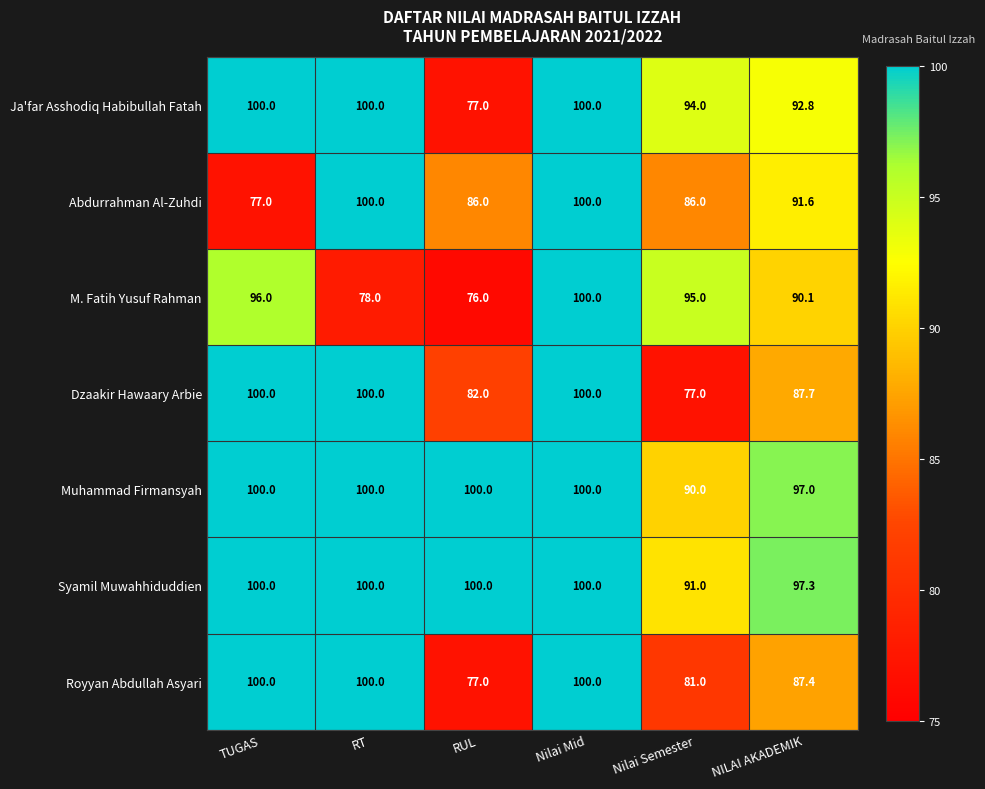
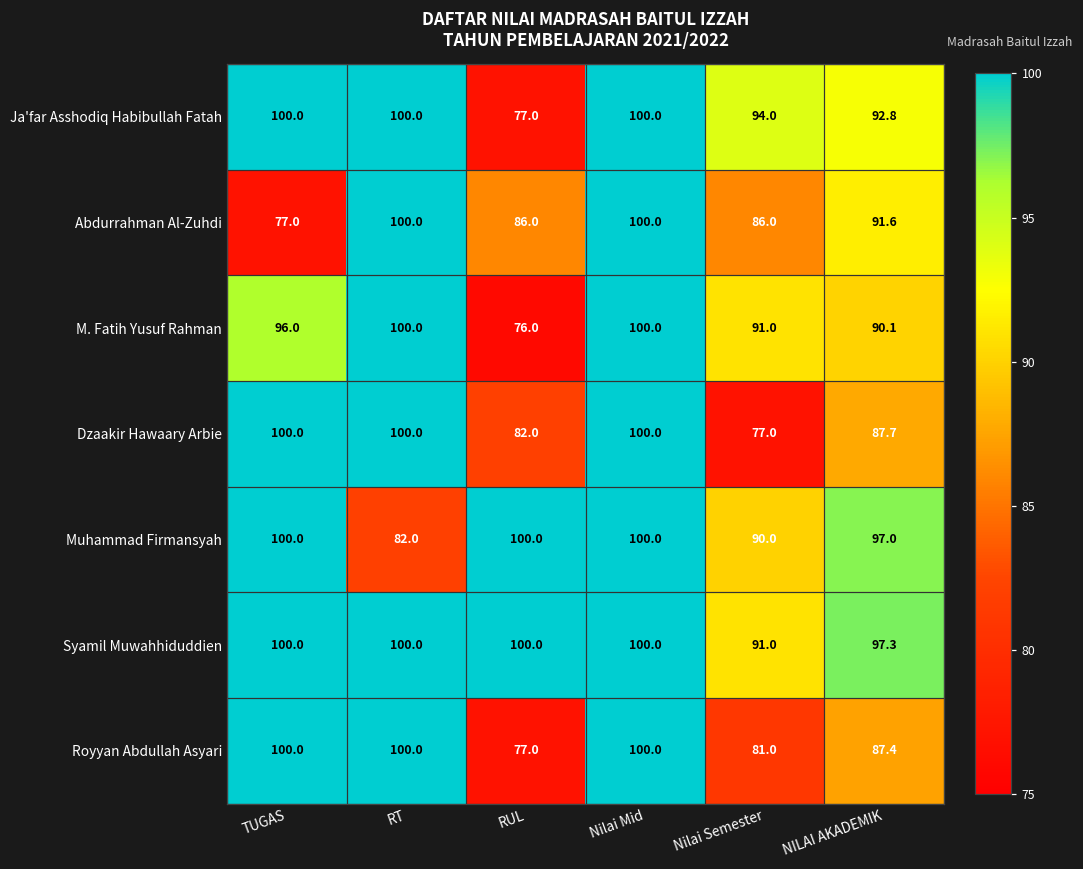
  {
    "Ja'far Asshodiq Habibullah Fatah": {
      "TUGAS": 100.0,
      "RT": 100.0,
      "RUL": 77.0,
      "Nilai Mid": 100.0,
      "Nilai Semester": 94.0,
      "NILAI AKADEMIK": 92.8
    },
    "Abdurrahman Al-Zuhdi": {
      "TUGAS": 77.0,
      "RT": 100.0,
      "RUL": 86.0,
      "Nilai Mid": 100.0,
      "Nilai Semester": 86.0,
      "NILAI AKADEMIK": 91.6
    },
    "M. Fatih Yusuf Rahman": {
      "TUGAS": 96.0,
-     "RT": 78.0,
+     "RT": 100.0,
      "RUL": 76.0,
      "Nilai Mid": 100.0,
-     "Nilai Semester": 95.0,
+     "Nilai Semester": 91.0,
      "NILAI AKADEMIK": 90.1
    },
    "Dzaakir Hawaary Arbie": {
      "TUGAS": 100.0,
      "RT": 100.0,
      "RUL": 82.0,
      "Nilai Mid": 100.0,
      "Nilai Semester": 77.0,
      "NILAI AKADEMIK": 87.7
    },
    "Muhammad Firmansyah": {
      "TUGAS": 100.0,
-     "RT": 100.0,
+     "RT": 82.0,
      "RUL": 100.0,
      "Nilai Mid": 100.0,
      "Nilai Semester": 90.0,
      "NILAI AKADEMIK": 97.0
    },
    "Syamil Muwahhiduddien": {
      "TUGAS": 100.0,
      "RT": 100.0,
      "RUL": 100.0,
      "Nilai Mid": 100.0,
      "Nilai Semester": 91.0,
      "NILAI AKADEMIK": 97.3
    },
    "Royyan Abdullah Asyari": {
      "TUGAS": 100.0,
      "RT": 100.0,
      "RUL": 77.0,
      "Nilai Mid": 100.0,
      "Nilai Semester": 81.0,
      "NILAI AKADEMIK": 87.4
    }
  }
